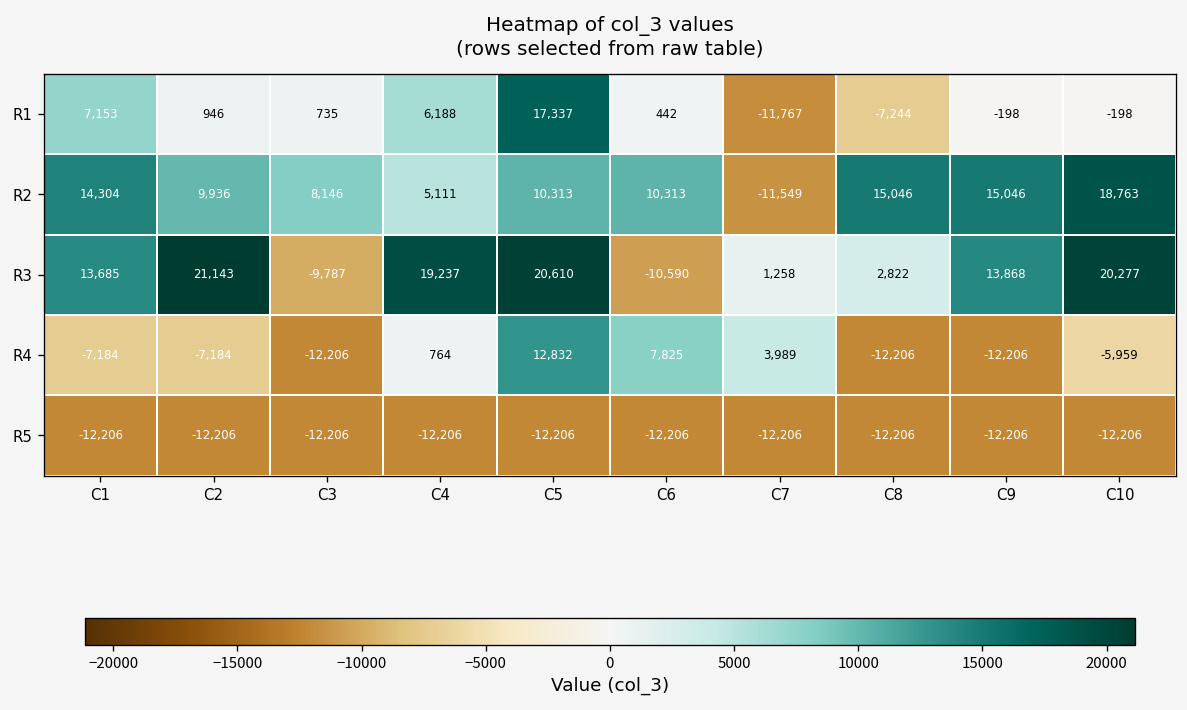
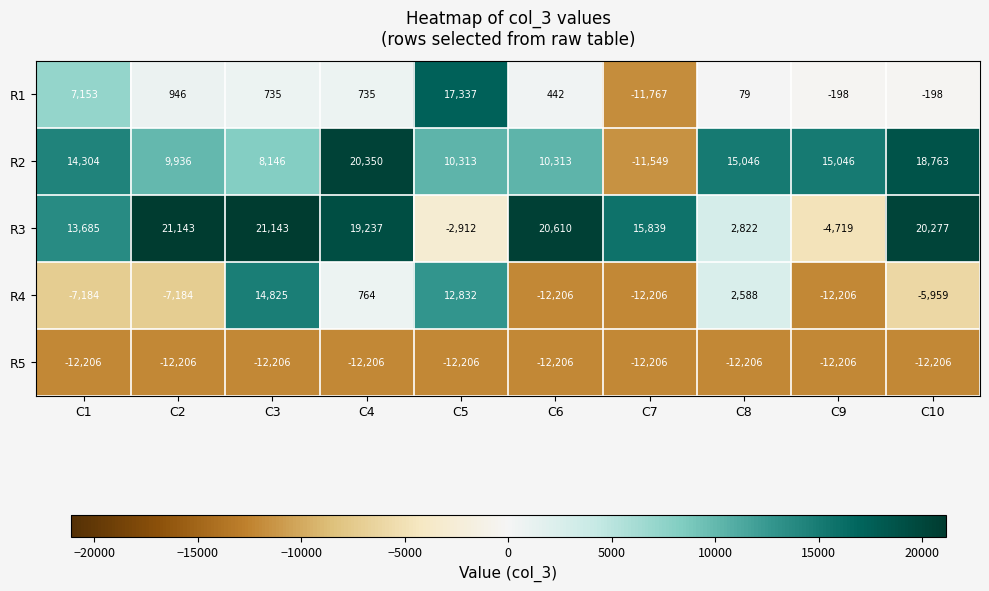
  {
    "R1": {
      "C1": "7,153",
      "C2": "946",
      "C3": "735",
-     "C4": "6,188",
+     "C4": "735",
      "C5": "17,337",
      "C6": "442",
      "C7": "-11,767",
-     "C8": "-7,244",
+     "C8": "79",
      "C9": "-198",
      "C10": "-198"
    },
    "R2": {
      "C1": "14,304",
      "C2": "9,936",
      "C3": "8,146",
-     "C4": "5,111",
+     "C4": "20,350",
      "C5": "10,313",
      "C6": "10,313",
      "C7": "-11,549",
      "C8": "15,046",
      "C9": "15,046",
      "C10": "18,763"
    },
    "R3": {
      "C1": "13,685",
      "C2": "21,143",
-     "C3": "-9,787",
+     "C3": "21,143",
      "C4": "19,237",
-     "C5": "20,610",
-     "C6": "-10,590",
-     "C7": "1,258",
+     "C5": "-2,912",
+     "C6": "20,610",
+     "C7": "15,839",
      "C8": "2,822",
-     "C9": "13,868",
+     "C9": "-4,719",
      "C10": "20,277"
    },
    "R4": {
      "C1": "-7,184",
      "C2": "-7,184",
-     "C3": "-12,206",
+     "C3": "14,825",
      "C4": "764",
      "C5": "12,832",
-     "C6": "7,825",
-     "C7": "3,989",
-     "C8": "-12,206",
+     "C6": "-12,206",
+     "C7": "-12,206",
+     "C8": "2,588",
      "C9": "-12,206",
      "C10": "-5,959"
    },
    "R5": {
      "C1": "-12,206",
      "C2": "-12,206",
      "C3": "-12,206",
      "C4": "-12,206",
      "C5": "-12,206",
      "C6": "-12,206",
      "C7": "-12,206",
      "C8": "-12,206",
      "C9": "-12,206",
      "C10": "-12,206"
    }
  }
